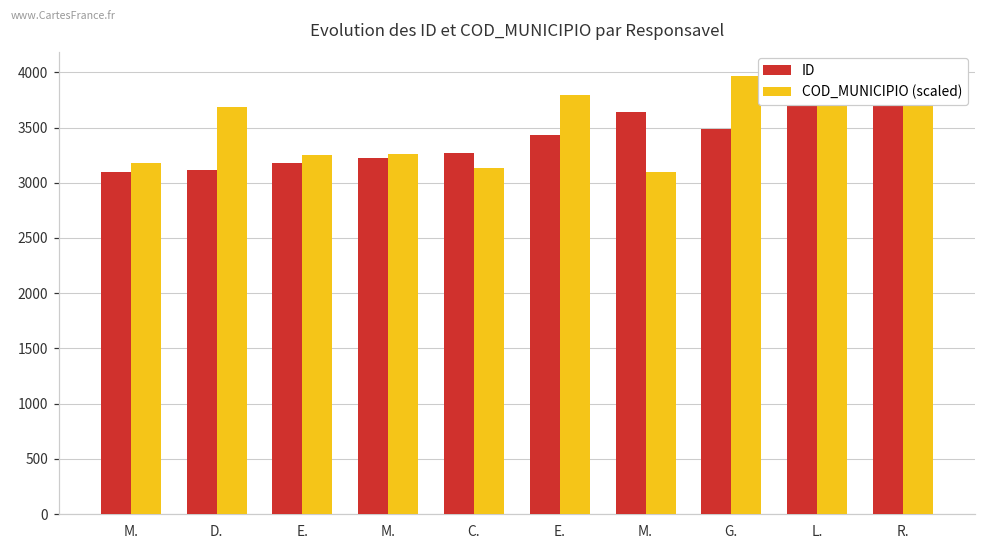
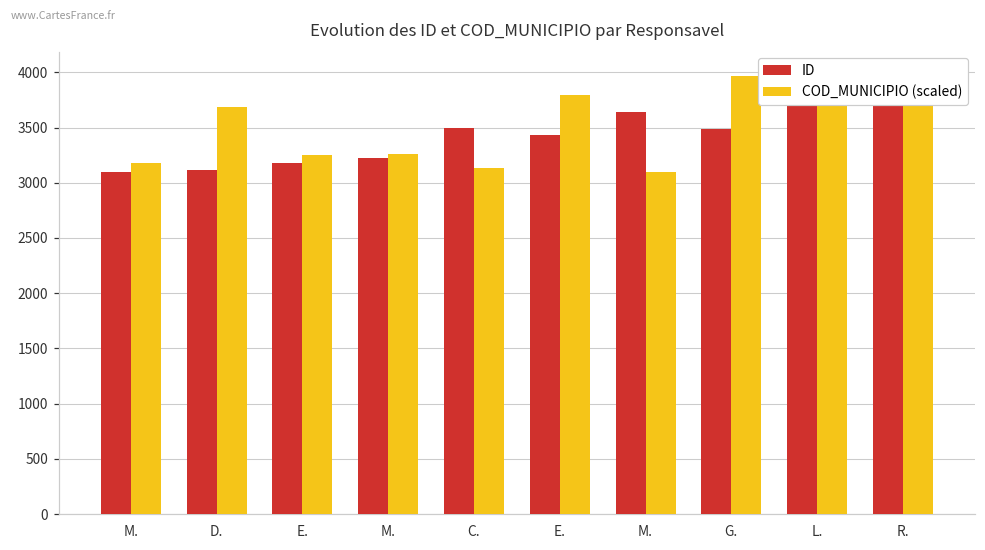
  {
    "ID": {
      "D.": 3120,
-     "C.": 3270,
+     "C.": 3490,
      "G.": 3490
    },
    "COD_MUNICIPIO (scaled)": {
      "D.": 3680,
      "C.": 3130,
      "G.": 3970
    }
  }
